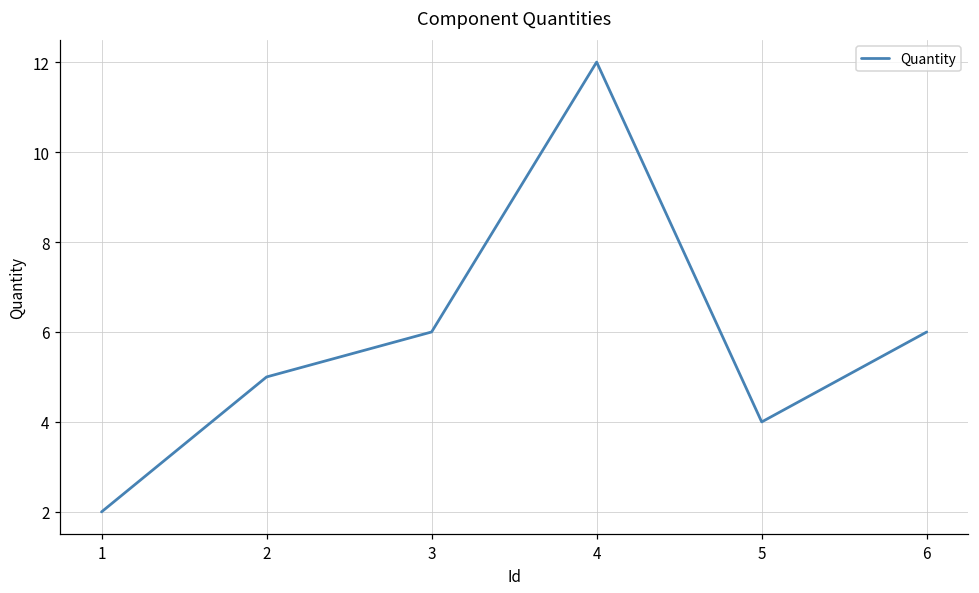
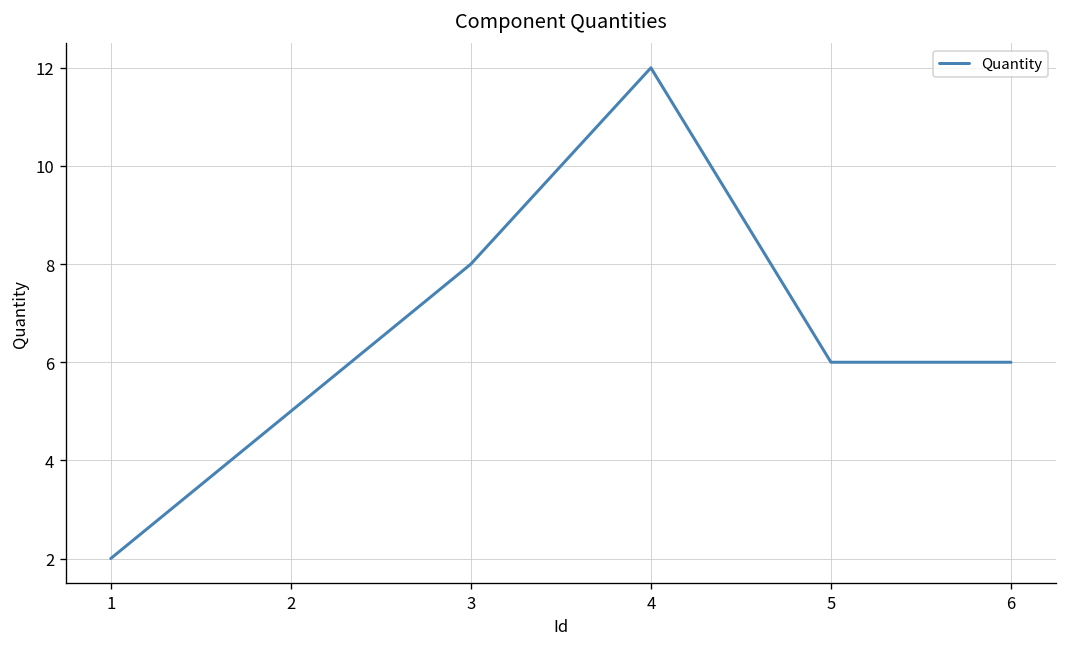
  {
    "1": 2,
    "2": 5,
-   "3": 6,
+   "3": 8,
    "4": 12,
-   "5": 4,
+   "5": 6,
    "6": 6
  }
